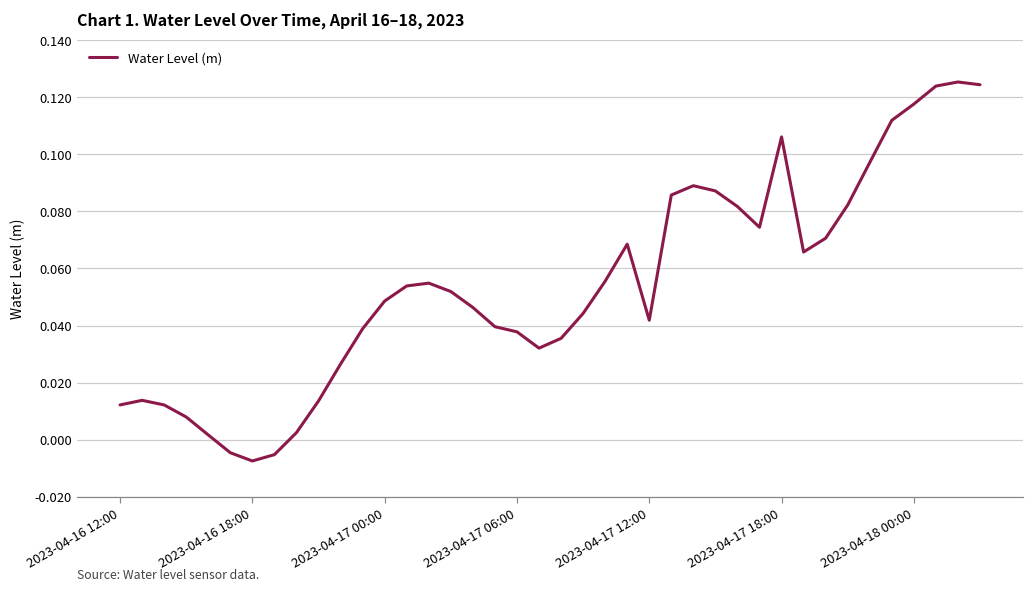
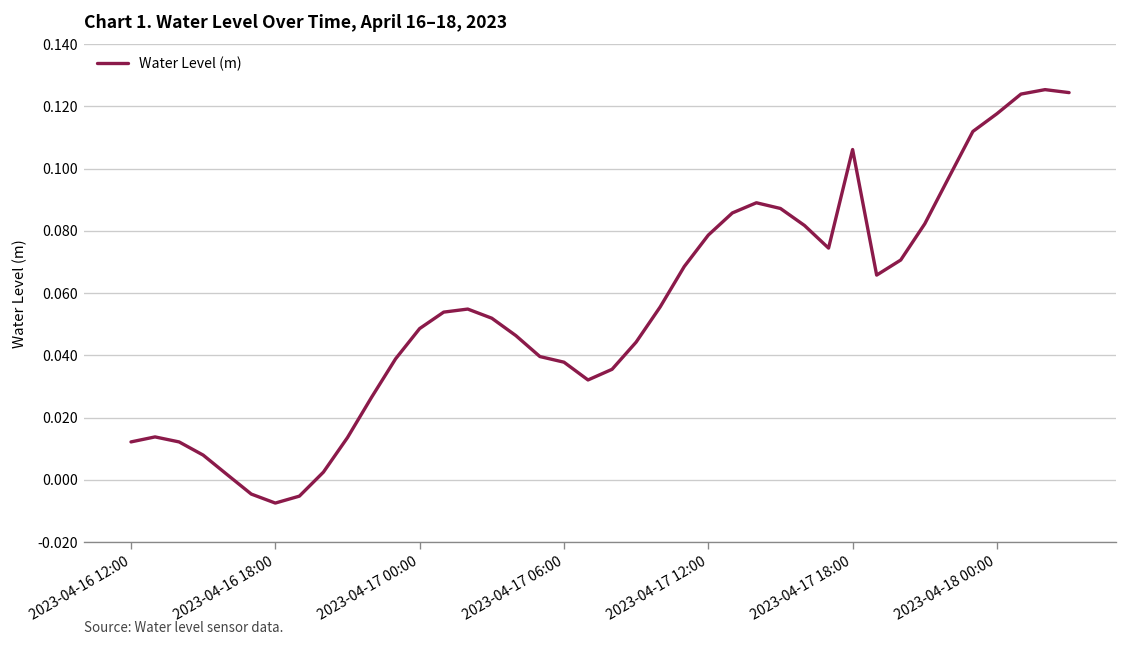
  {
    "2023-04-16 12:00": 0.012,
    "2023-04-16 18:00": -0.007,
    "2023-04-17 00:00": 0.049,
    "2023-04-17 06:00": 0.038,
-   "2023-04-17 12:00": 0.042,
+   "2023-04-17 12:00": 0.079,
    "2023-04-17 18:00": 0.106,
    "2023-04-18 00:00": 0.118
  }
